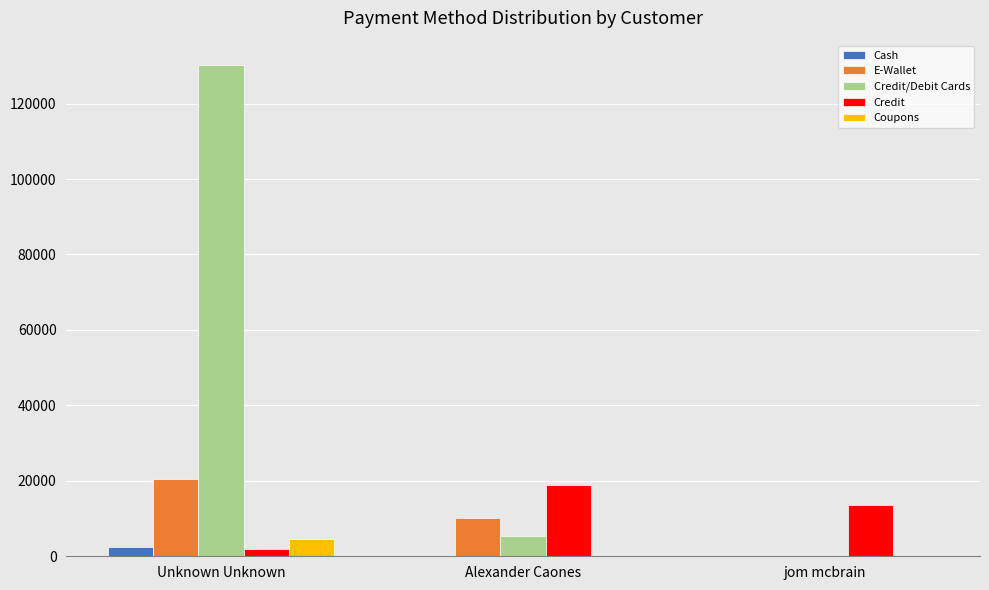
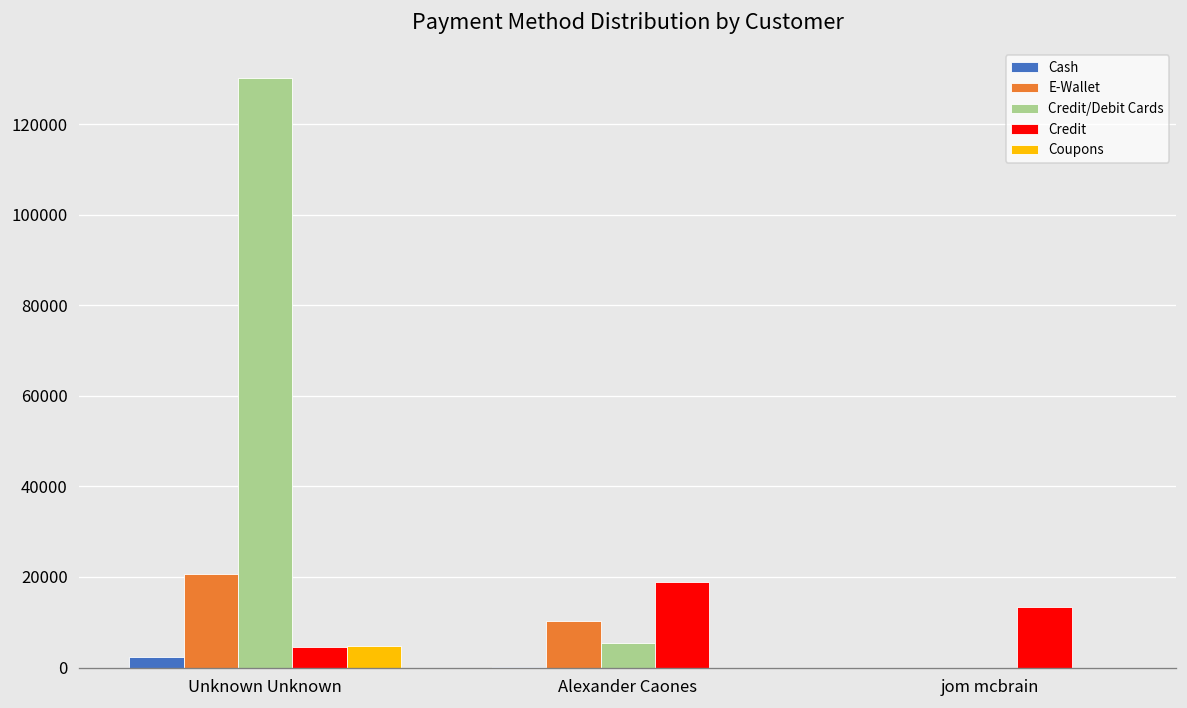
  {
    "Cash": {
      "Unknown Unknown": 2000,
      "jom mcbrain": 0
    },
    "E-Wallet": {
      "Unknown Unknown": 21000,
      "Alexander Caones": 10000,
      "jom mcbrain": 0
    },
    "Credit/Debit Cards": {
      "Unknown Unknown": 130000,
      "Alexander Caones": 5000,
      "jom mcbrain": 0
    },
    "Credit": {
-     "Unknown Unknown": 2000,
+     "Unknown Unknown": 4000,
      "Alexander Caones": 19000,
      "jom mcbrain": 13000
    },
    "Coupons": {
      "Unknown Unknown": 5000,
      "Alexander Caones": 0,
      "jom mcbrain": 0
    }
  }
